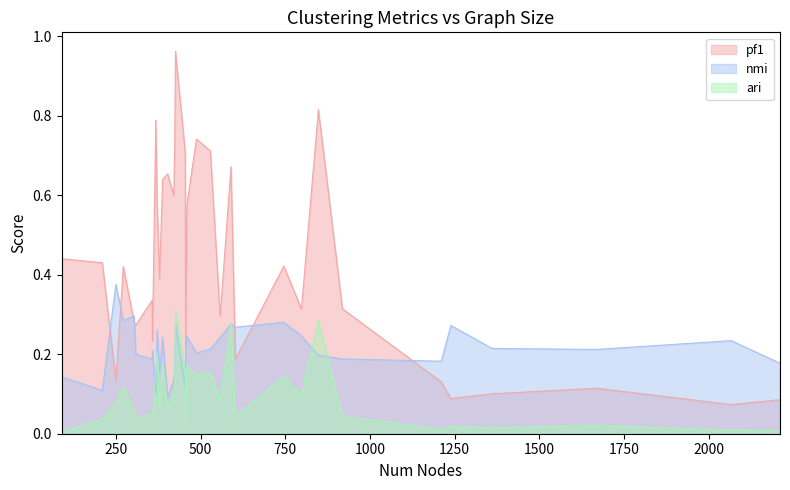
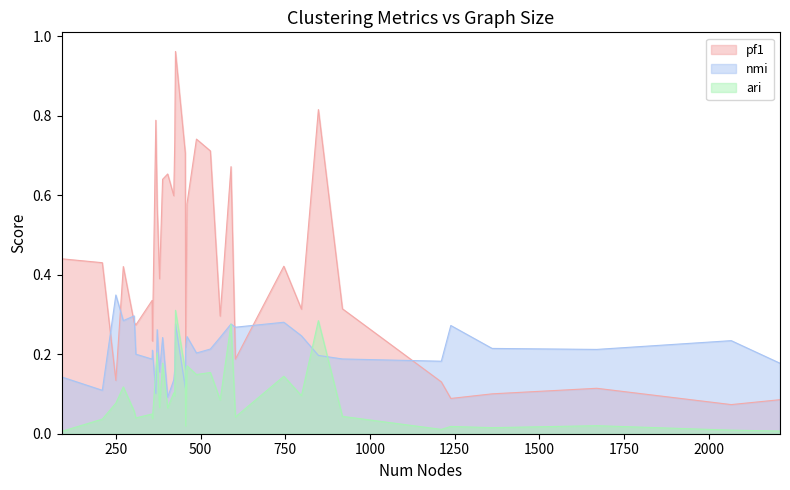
  {
    "pf1": {
      "250": 0.13
    },
    "nmi": {
-     "250": 0.38
+     "250": 0.35
    },
    "ari": {
      "250": 0.08
    }
  }
